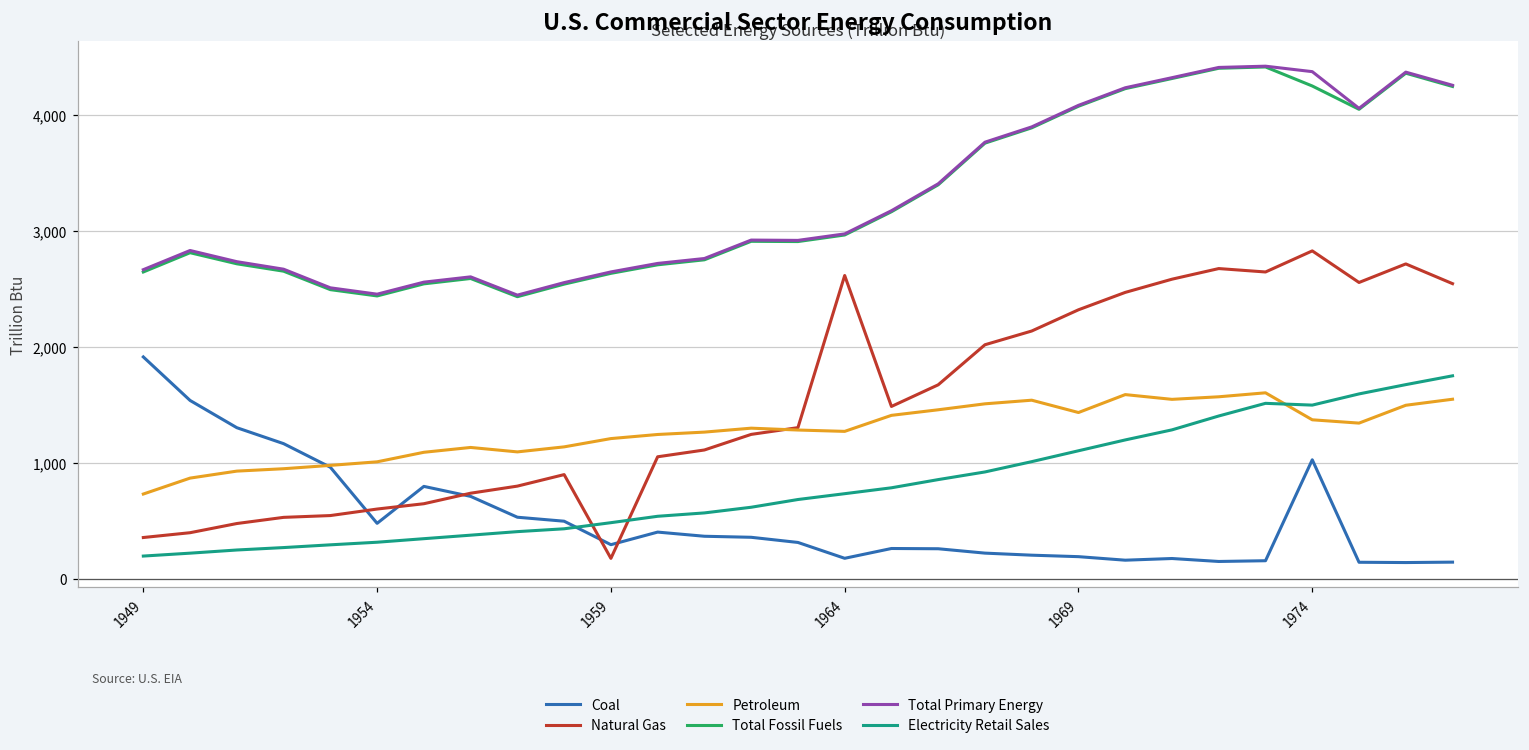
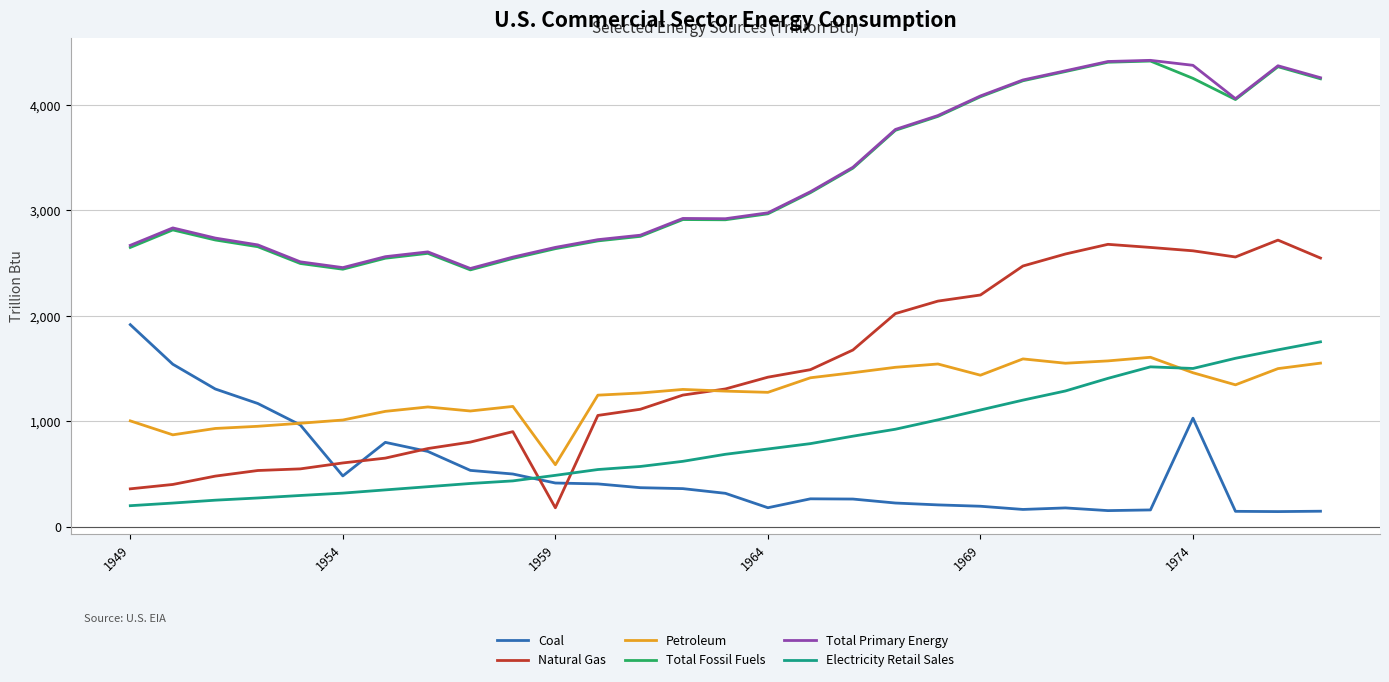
  {
    "Coal": {
      "1949": "1,920",
      "1954": "480",
-     "1959": "300",
+     "1959": "420",
      "1964": "180",
      "1969": "190",
      "1974": "1,030"
    },
    "Natural Gas": {
      "1949": "360",
      "1954": "610",
      "1959": "180",
-     "1964": "2,620",
-     "1969": "2,320",
-     "1974": "2,830"
+     "1964": "1,420",
+     "1969": "2,200",
+     "1974": "2,620"
    },
    "Petroleum": {
-     "1949": "730",
+     "1949": "1,000",
      "1954": "1,010",
-     "1959": "1,210",
+     "1959": "590",
      "1964": "1,270",
      "1969": "1,440",
-     "1974": "1,370"
+     "1974": "1,460"
    },
    "Total Primary Energy": {
      "1974": "4,380"
    }
  }
